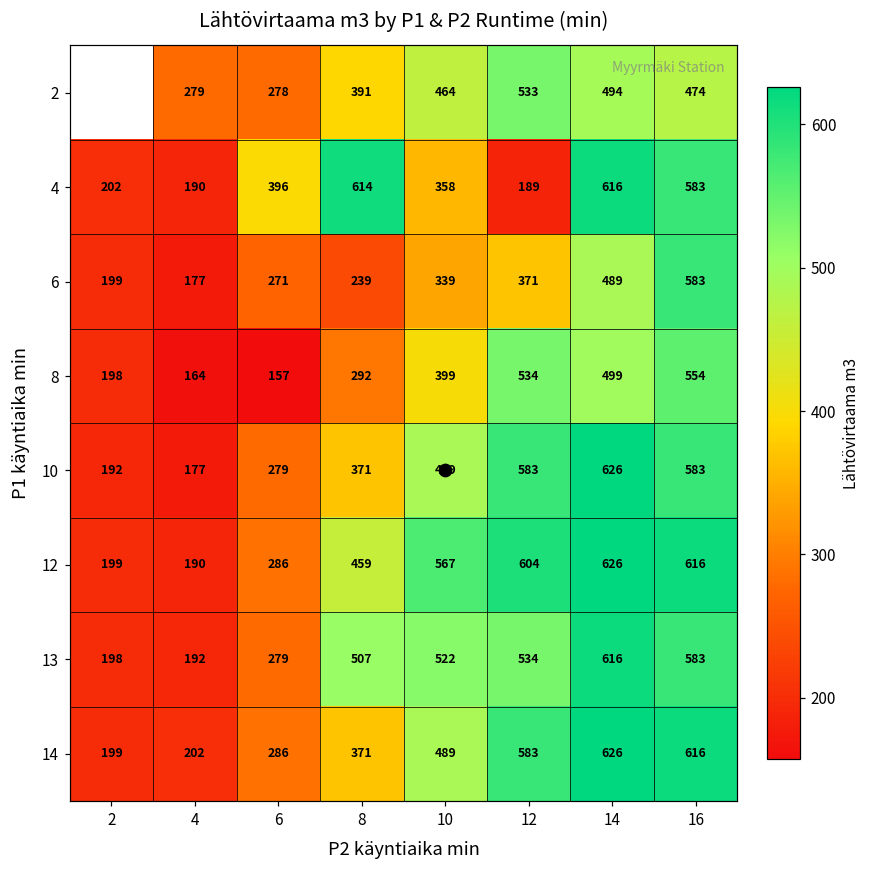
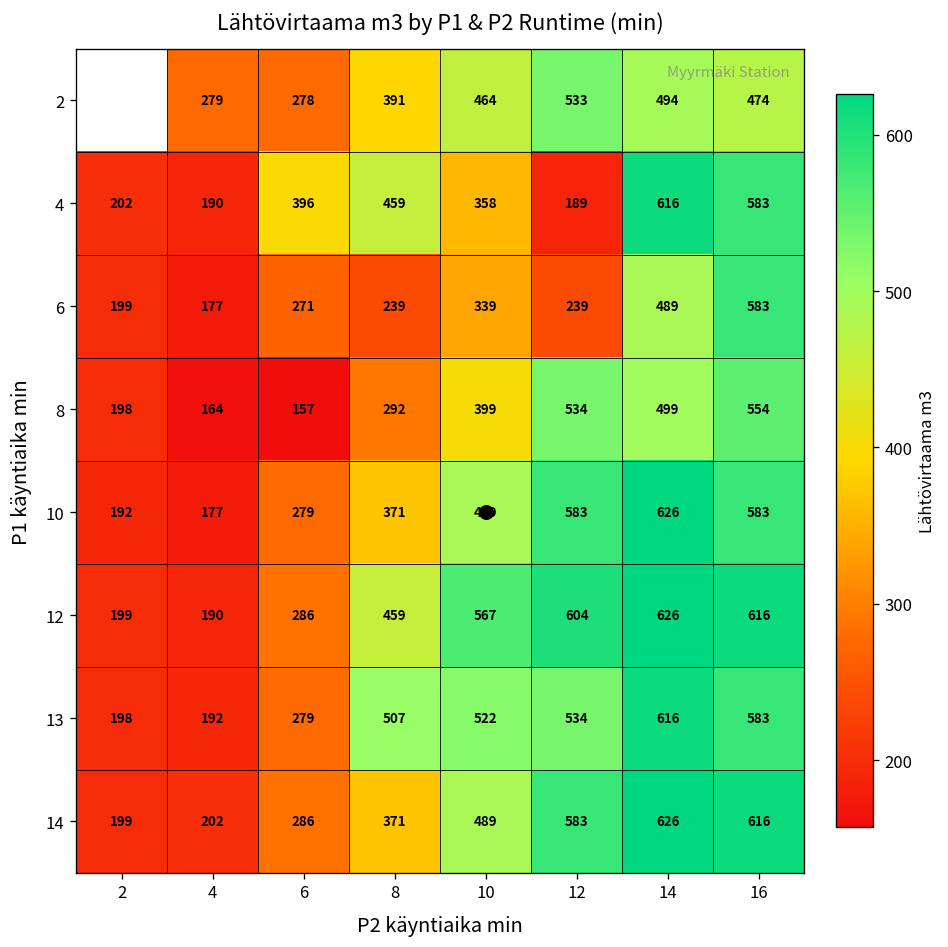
  {
    "2": {
      "4": 279,
      "6": 278,
      "8": 391,
      "10": 464,
      "12": 533,
      "14": 494
    },
    "4": {
      "2": 202,
      "4": 190,
      "6": 396,
-     "8": 614,
+     "8": 459,
      "10": 358,
      "12": 189,
      "14": 616,
      "16": 583
    },
    "6": {
      "2": 199,
      "4": 177,
      "6": 271,
      "8": 239,
      "10": 339,
-     "12": 371,
+     "12": 239,
      "14": 489,
      "16": 583
    },
    "8": {
      "2": 198,
      "4": 164,
      "6": 157,
      "8": 292,
      "10": 399,
      "12": 534,
      "14": 499,
      "16": 554
    },
    "10": {
      "2": 192,
      "4": 177,
      "6": 279,
      "8": 371,
      "12": 583,
      "14": 626,
      "16": 583
    },
    "12": {
      "2": 199,
      "4": 190,
      "6": 286,
      "8": 459,
      "10": 567,
      "12": 604,
      "14": 626,
      "16": 616
    },
    "13": {
      "2": 198,
      "4": 192,
      "6": 279,
      "8": 507,
      "10": 522,
      "12": 534,
      "14": 616,
      "16": 583
    },
    "14": {
      "2": 199,
      "4": 202,
      "6": 286,
      "8": 371,
      "10": 489,
      "12": 583,
      "14": 626,
      "16": 616
    }
  }
